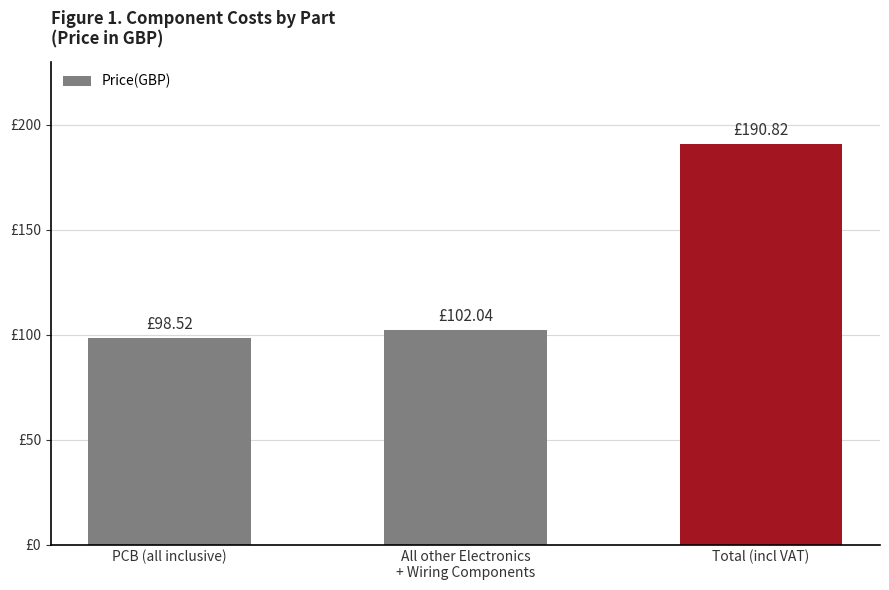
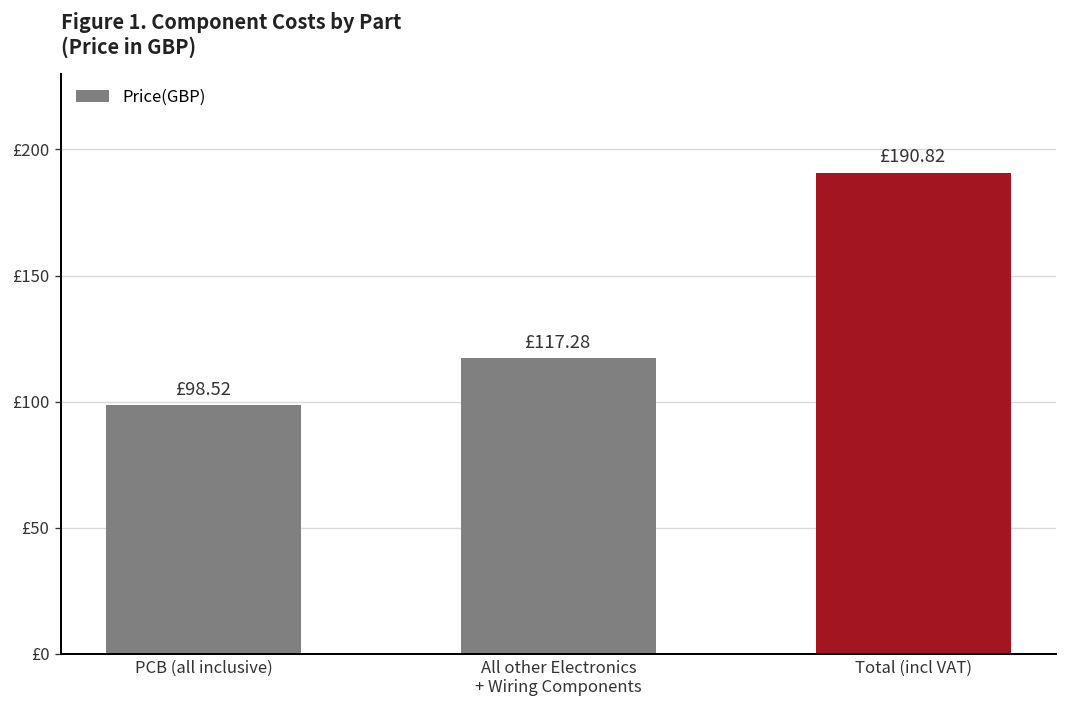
  {
    "PCB (all inclusive)": "£98.52",
-   "All other Electronics + Wiring Components": "£102.04",
+   "All other Electronics + Wiring Components": "£117.28",
    "Total (incl VAT)": "£190.82"
  }
